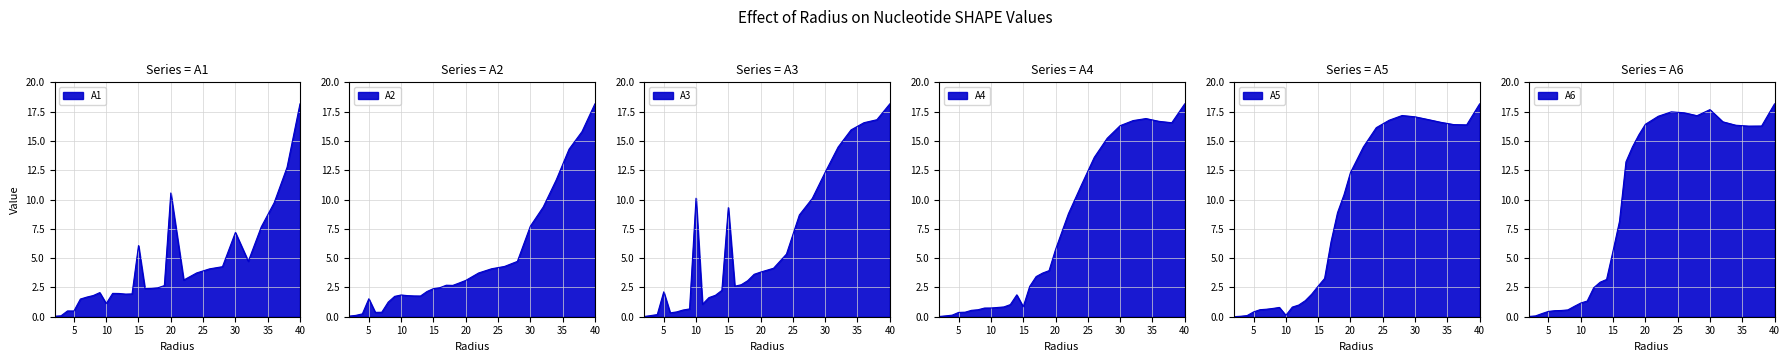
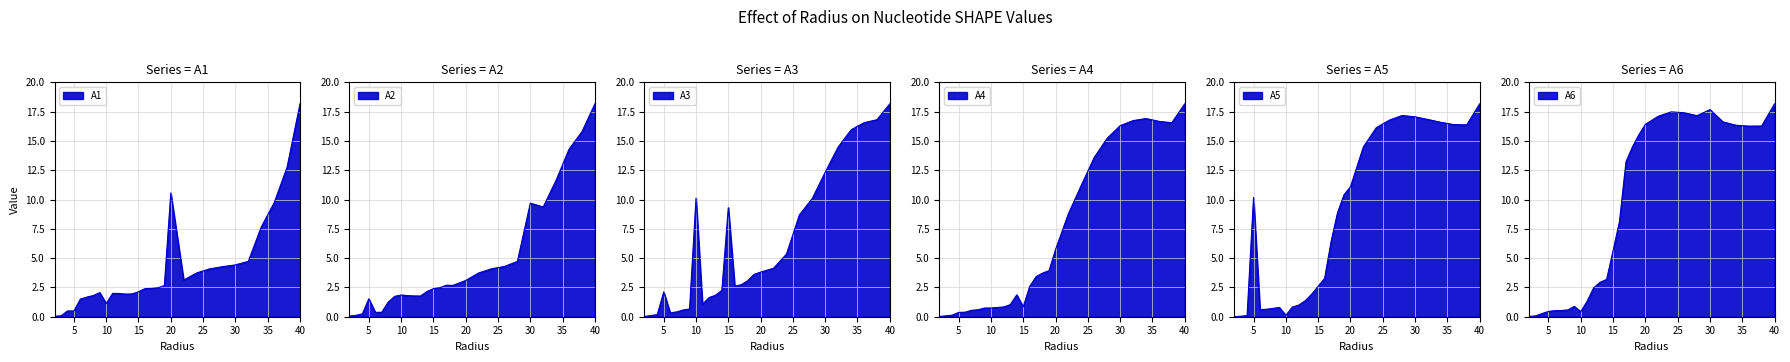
  {
    "Series = A1": {
      "5": 0.5,
      "10": 1.1,
-     "15": 6.1,
+     "15": 2.1,
      "20": 10.6,
-     "30": 7.2,
+     "30": 4.4,
      "40": 18.2
    },
    "Series = A2": {
      "5": 1.5,
      "10": 1.9,
      "15": 2.4,
      "20": 3.1,
-     "30": 7.7,
+     "30": 9.7,
      "40": 18.2
    },
    "Series = A3": {
      "5": 2.1,
      "10": 10.1,
      "15": 9.3,
      "20": 3.8,
      "30": 12.3,
      "40": 18.2
    },
    "Series = A4": {
      "5": 0.4,
      "10": 0.7,
      "15": 0.8,
      "20": 5.7,
      "30": 16.3,
      "40": 18.2
    },
    "Series = A5": {
-     "5": 0.4,
+     "5": 10.2,
      "10": 0.1,
      "15": 2.6,
-     "20": 12.3,
+     "20": 11.1,
      "30": 17.1,
      "40": 18.2
    },
    "Series = A6": {
      "5": 0.5,
-     "10": 1.2,
+     "10": 0.4,
      "15": 5.6,
      "20": 16.4,
      "30": 17.7,
      "40": 18.2
    }
  }
